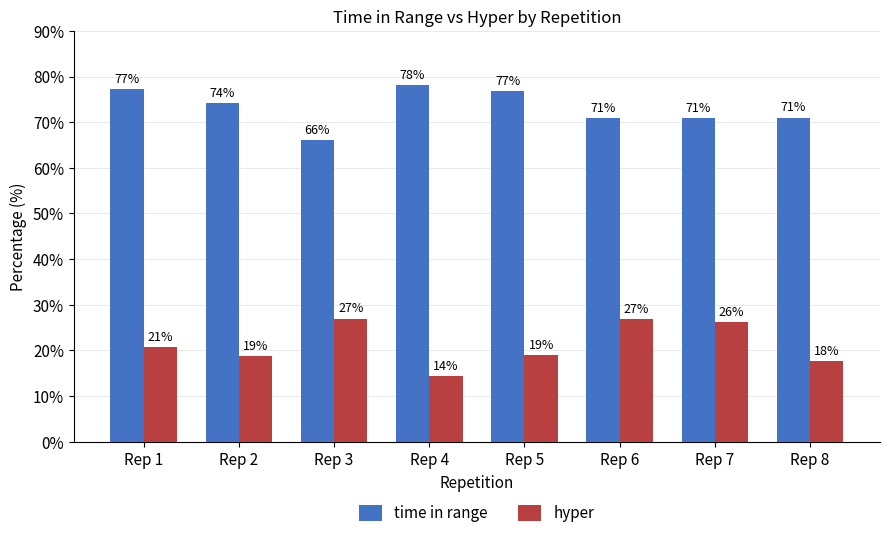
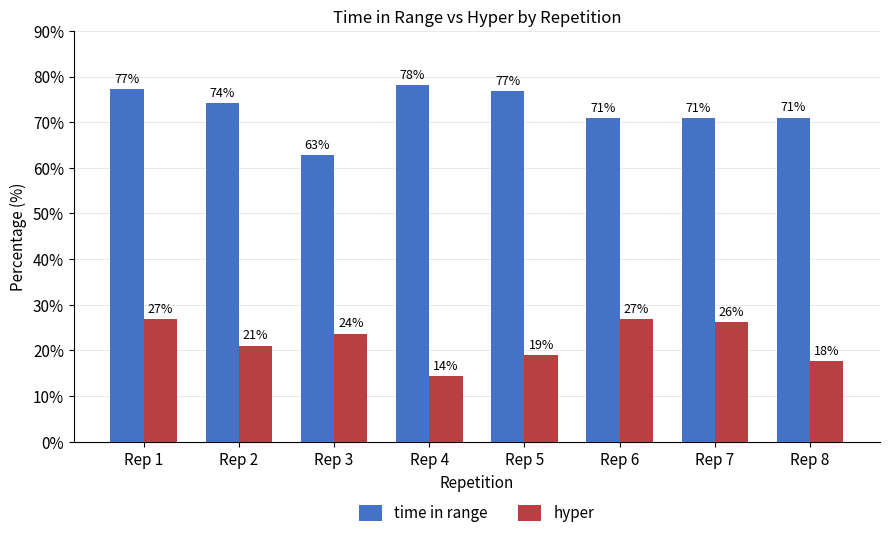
  {
    "time in range": {
      "Rep 1": "77%",
      "Rep 2": "74%",
-     "Rep 3": "66%",
+     "Rep 3": "63%",
      "Rep 4": "78%",
      "Rep 5": "77%",
      "Rep 6": "71%",
      "Rep 7": "71%",
      "Rep 8": "71%"
    },
    "hyper": {
-     "Rep 1": "21%",
-     "Rep 2": "19%",
-     "Rep 3": "27%",
+     "Rep 1": "27%",
+     "Rep 2": "21%",
+     "Rep 3": "24%",
      "Rep 4": "14%",
      "Rep 5": "19%",
      "Rep 6": "27%",
      "Rep 7": "26%",
      "Rep 8": "18%"
    }
  }
